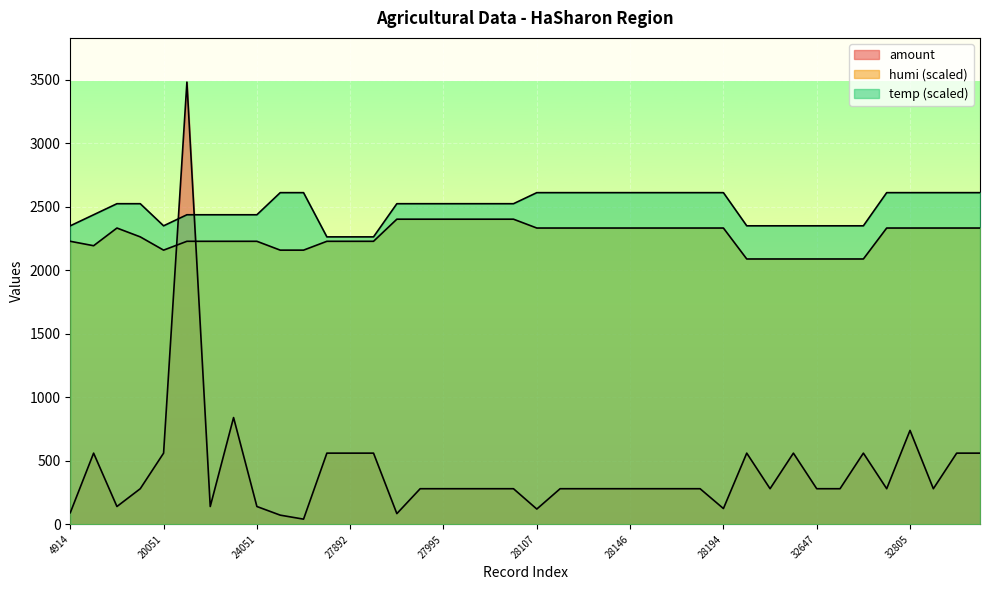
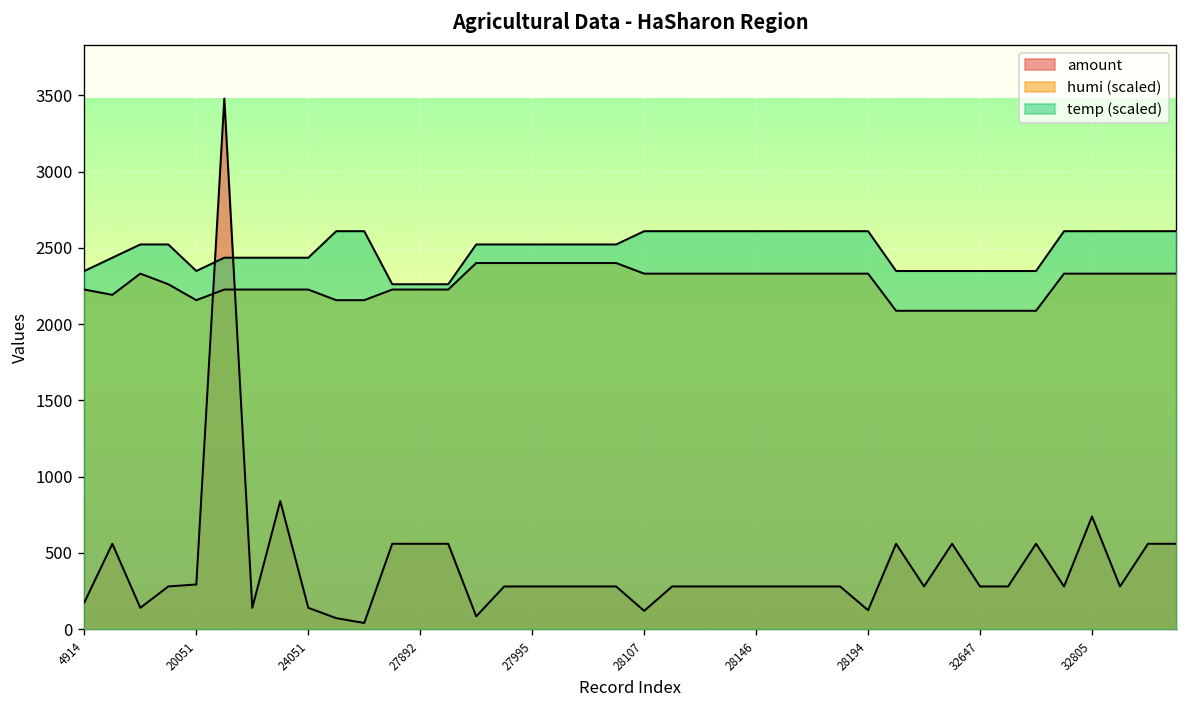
  {
    "amount": {
-     "4914": 90,
-     "20051": 560,
+     "4914": 180,
+     "20051": 290,
      "24051": 140,
      "27892": 560,
      "27995": 280,
      "28107": 120,
      "28146": 280,
      "28194": 120,
      "32647": 280,
      "32805": 740
    },
    "humi (scaled)": {
      "4914": 2230,
      "20051": 2160,
      "24051": 2230,
      "27892": 2230,
      "27995": 2400,
      "28107": 2330,
      "28146": 2330,
      "28194": 2330,
      "32647": 2090,
      "32805": 2330
    },
    "temp (scaled)": {
      "4914": 2350,
      "20051": 2350,
      "24051": 2440,
      "27892": 2260,
      "27995": 2520,
      "28107": 2610,
      "28146": 2610,
      "28194": 2610,
      "32647": 2350,
      "32805": 2610
    }
  }
